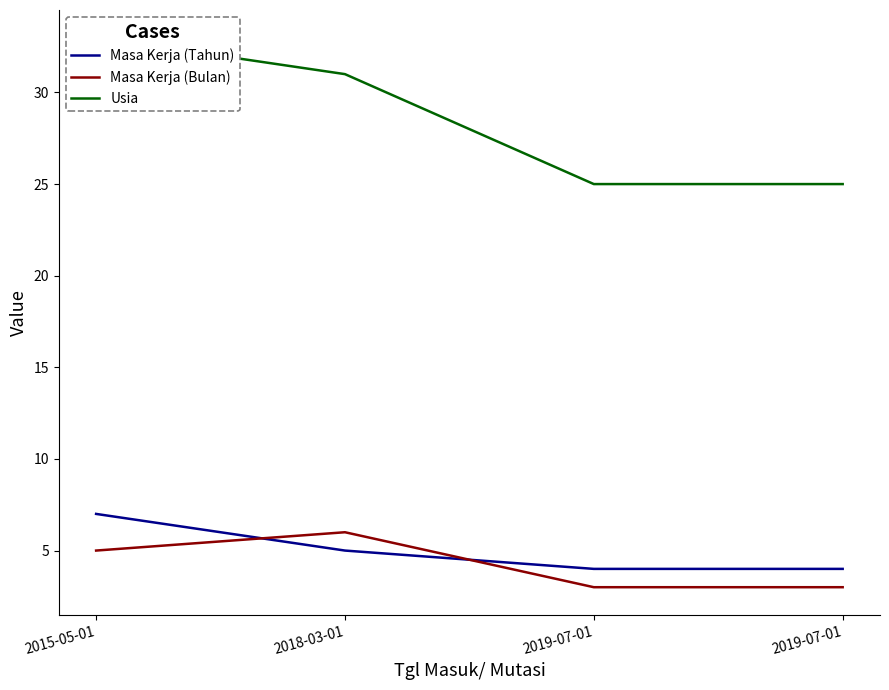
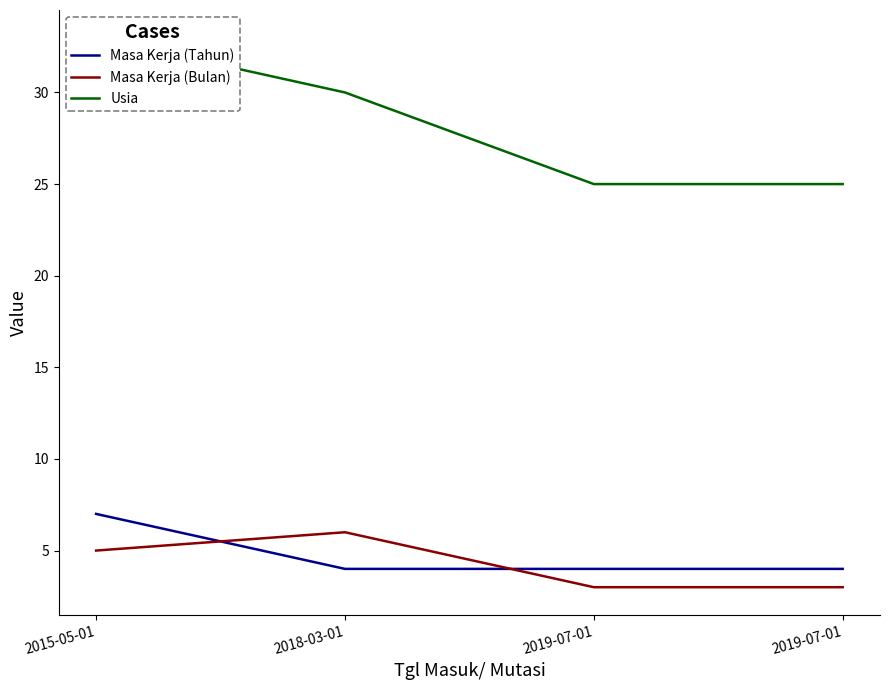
  {
    "Masa Kerja (Tahun)": {
      "2015-05-01": 7,
-     "2018-03-01": 5
+     "2018-03-01": 4
    },
    "Masa Kerja (Bulan)": {
      "2015-05-01": 5,
      "2018-03-01": 6
    },
    "Usia": {
-     "2018-03-01": 31
+     "2018-03-01": 30
    }
  }
